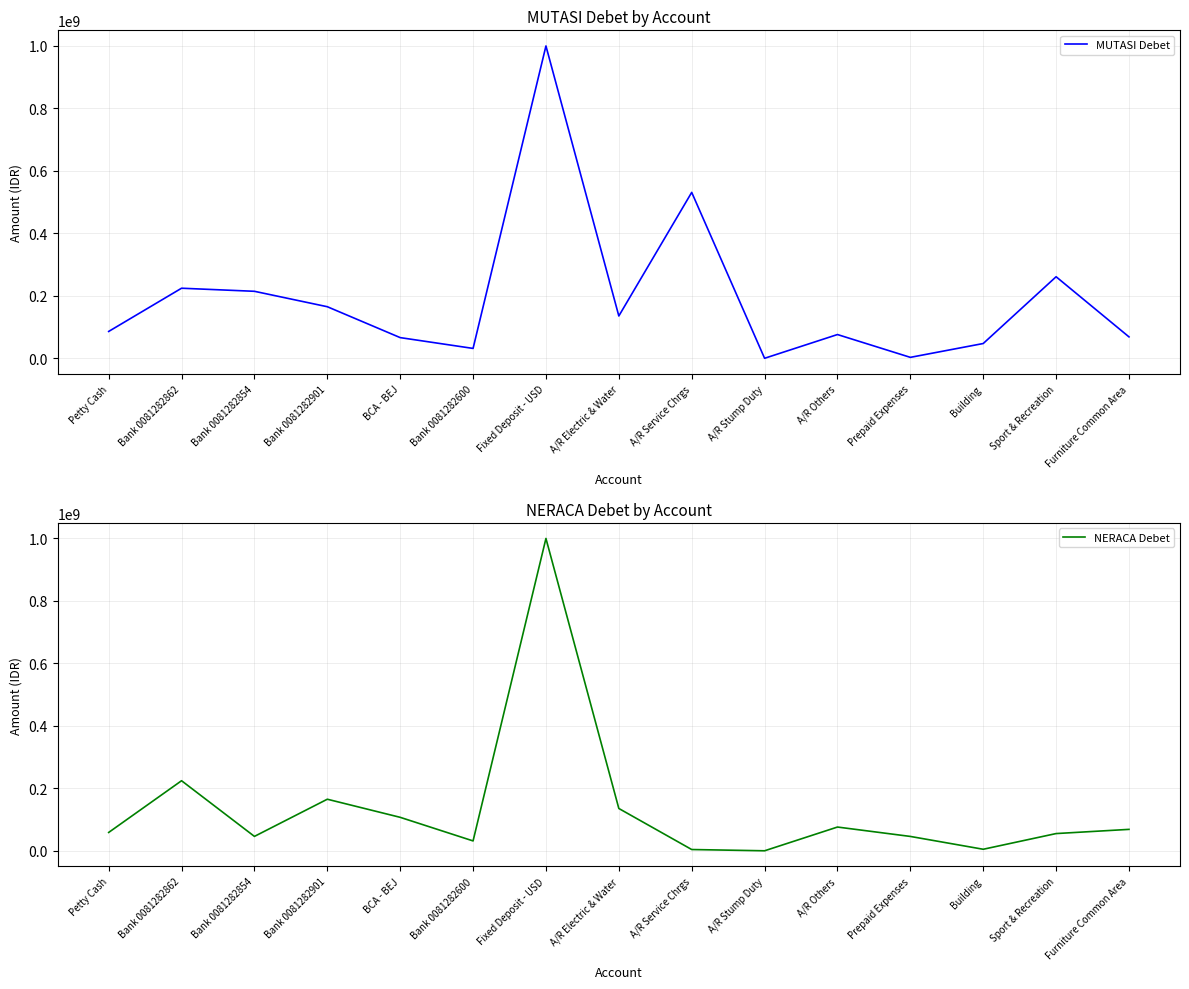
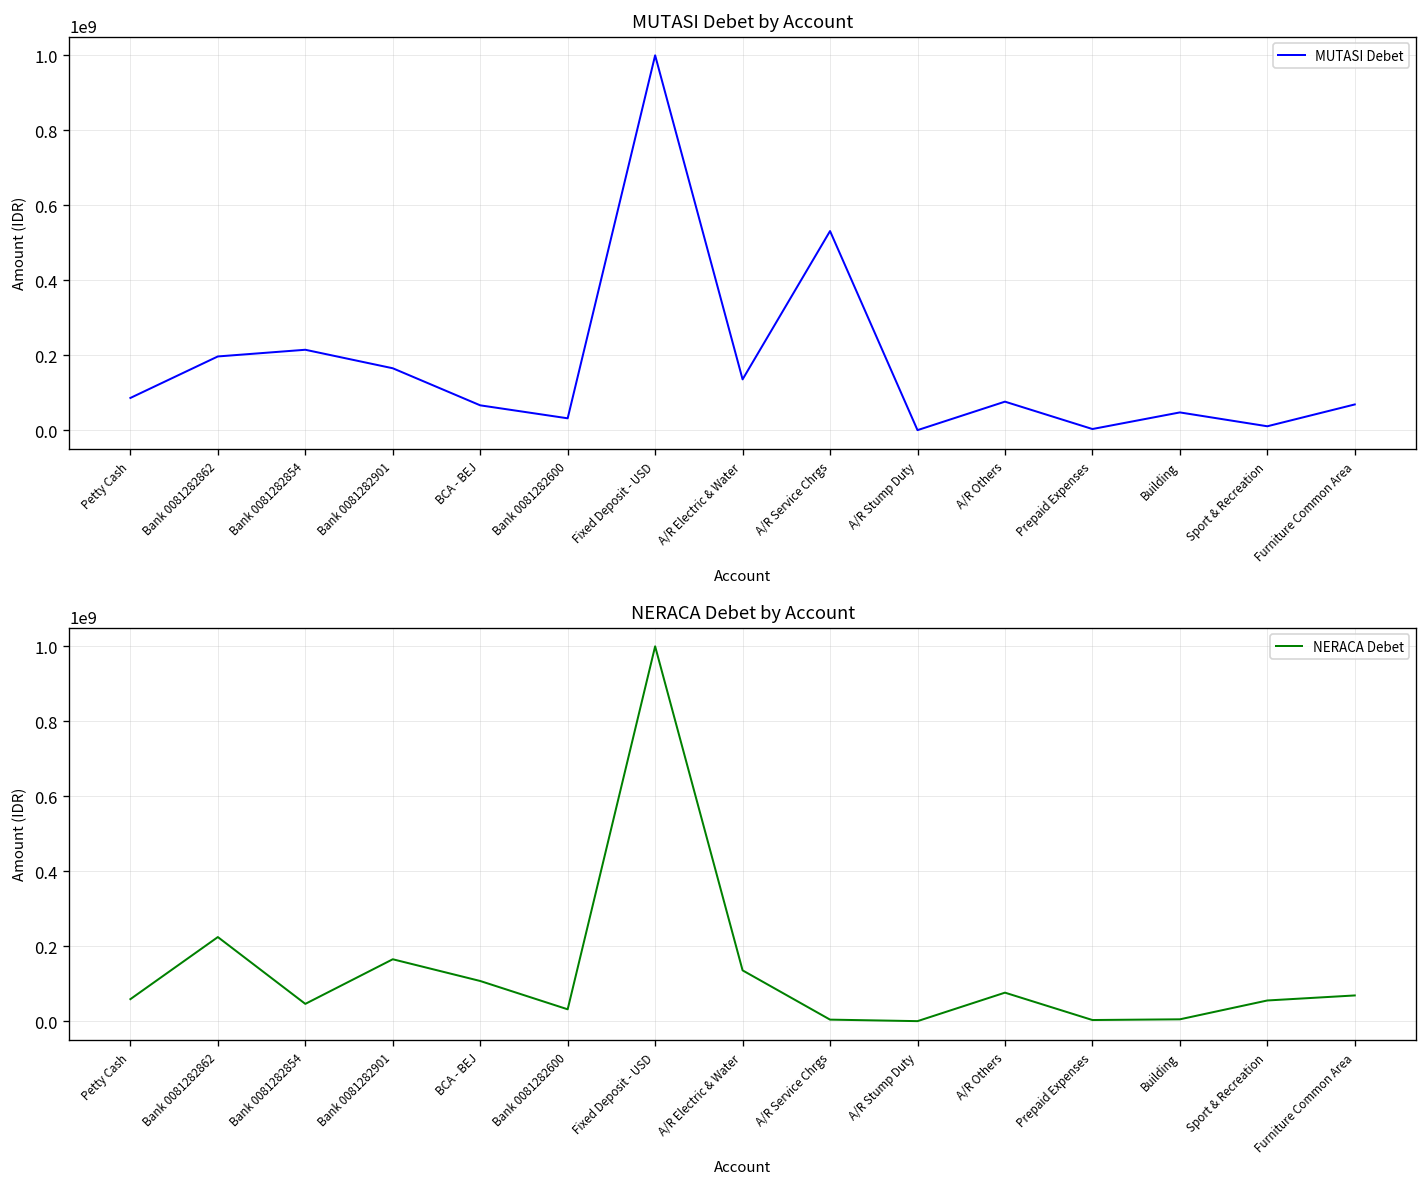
  {
    "MUTASI Debet by Account": {
      "Petty Cash": 90000000,
-     "Bank 0081282862": 220000000,
+     "Bank 0081282862": 200000000,
      "Bank 0081282854": 210000000,
      "Bank 0081282901": 170000000,
      "BCA - BEJ": 70000000,
      "Bank 0081282600": 30000000,
      "Fixed Deposit - USD": 1000000000,
      "A/R Electric & Water": 140000000,
      "A/R Service Chrgs": 530000000,
      "A/R Stump Duty": 0,
      "A/R Others": 80000000,
      "Prepaid Expenses": 0,
      "Building": 50000000,
-     "Sport & Recreation": 260000000,
+     "Sport & Recreation": 10000000,
      "Furniture Common Area": 70000000
    },
    "NERACA Debet by Account": {
      "Petty Cash": 60000000,
      "Bank 0081282862": 220000000,
      "Bank 0081282854": 50000000,
      "Bank 0081282901": 170000000,
      "BCA - BEJ": 110000000,
      "Bank 0081282600": 30000000,
      "Fixed Deposit - USD": 1000000000,
      "A/R Electric & Water": 140000000,
      "A/R Service Chrgs": 0,
      "A/R Stump Duty": 0,
      "A/R Others": 80000000,
-     "Prepaid Expenses": 50000000,
+     "Prepaid Expenses": 0,
      "Building": 0,
      "Sport & Recreation": 60000000,
      "Furniture Common Area": 70000000
    }
  }
